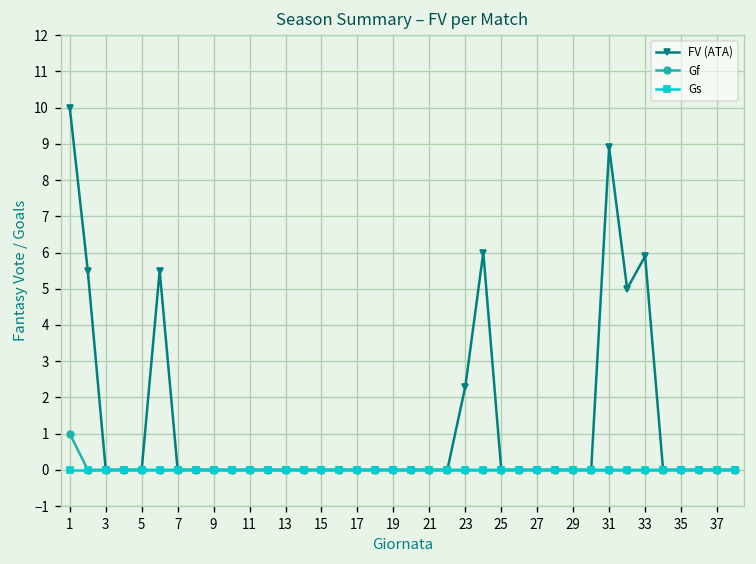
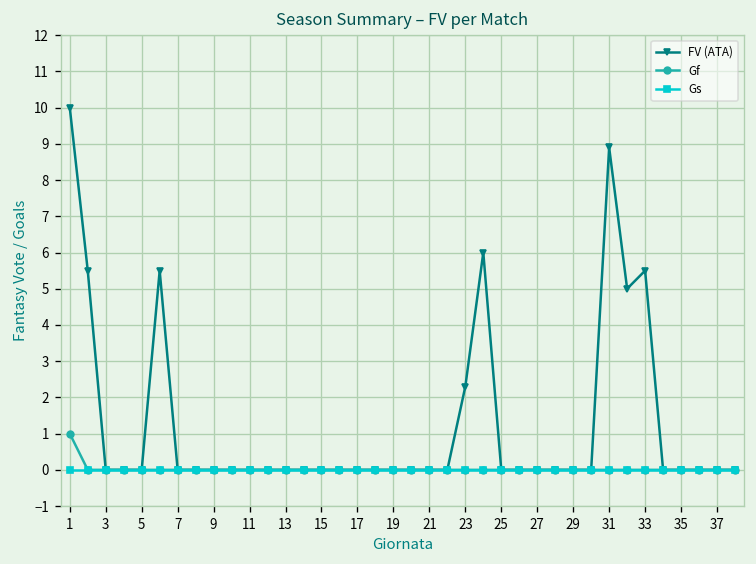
  {
    "FV (ATA)": {
      "1": 10.0,
      "23": 2.3,
      "31": 8.9,
-     "33": 5.9
+     "33": 5.5
    }
  }
